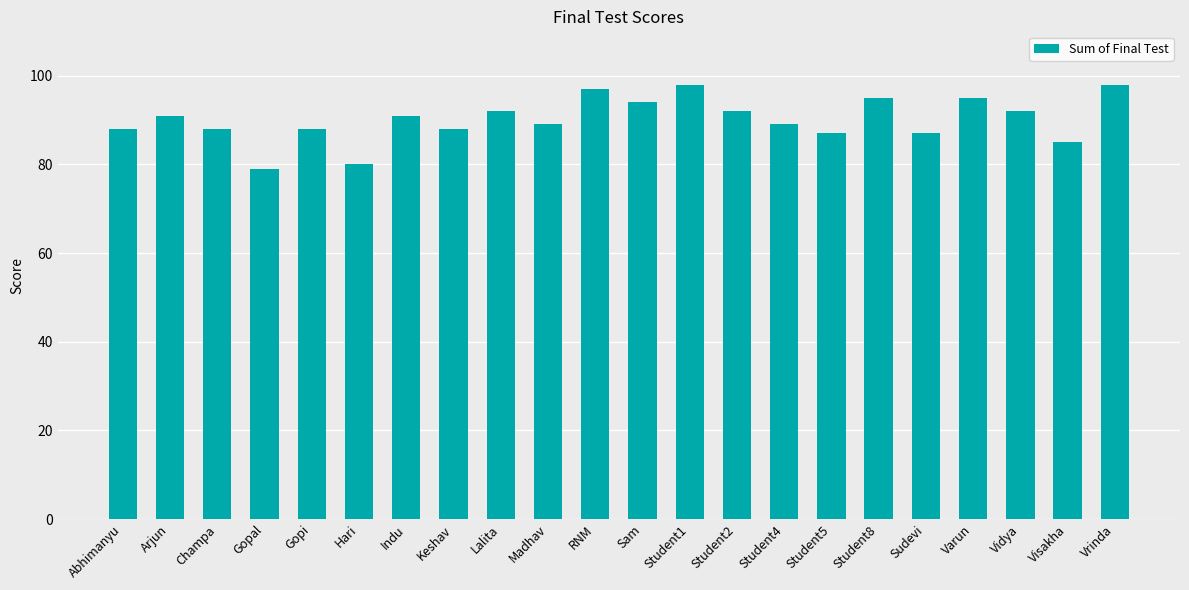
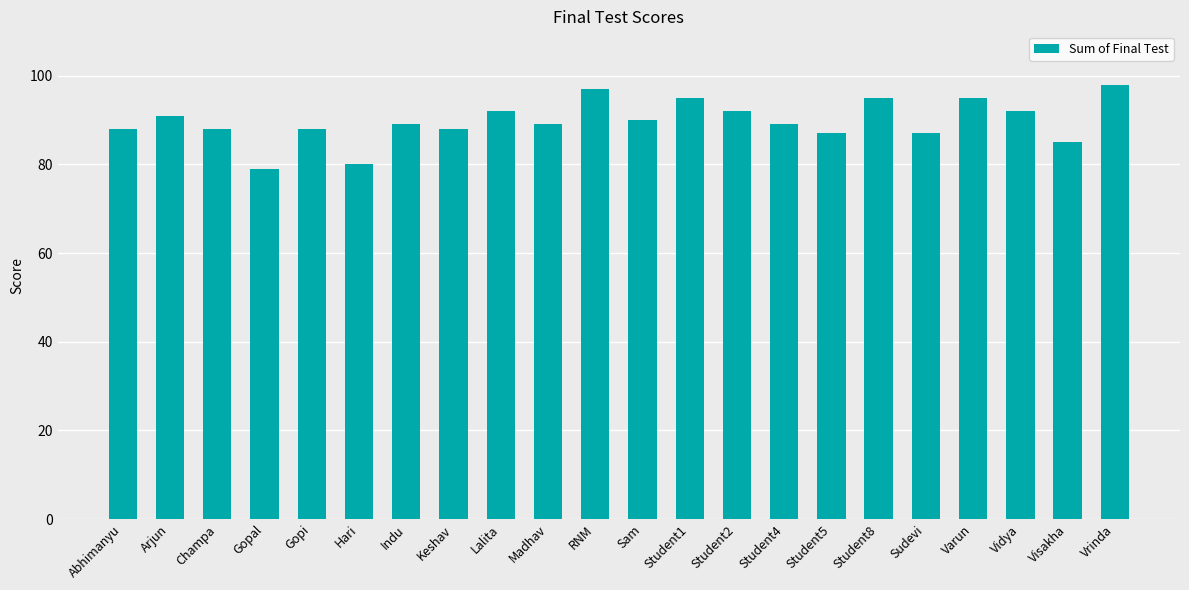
  {
    "Abhimanyu": 88,
    "Arjun": 91,
    "Champa": 88,
    "Gopal": 79,
    "Gopi": 88,
    "Hari": 80,
-   "Indu": 91,
+   "Indu": 89,
    "Keshav": 88,
    "Lalita": 92,
    "Madhav": 89,
    "RNM": 97,
-   "Sam": 94,
-   "Student1": 98,
+   "Sam": 90,
+   "Student1": 95,
    "Student2": 92,
    "Student4": 89,
    "Student5": 87,
    "Student8": 95,
    "Sudevi": 87,
    "Varun": 95,
    "Vidya": 92,
    "Visakha": 85,
    "Vrinda": 98
  }
